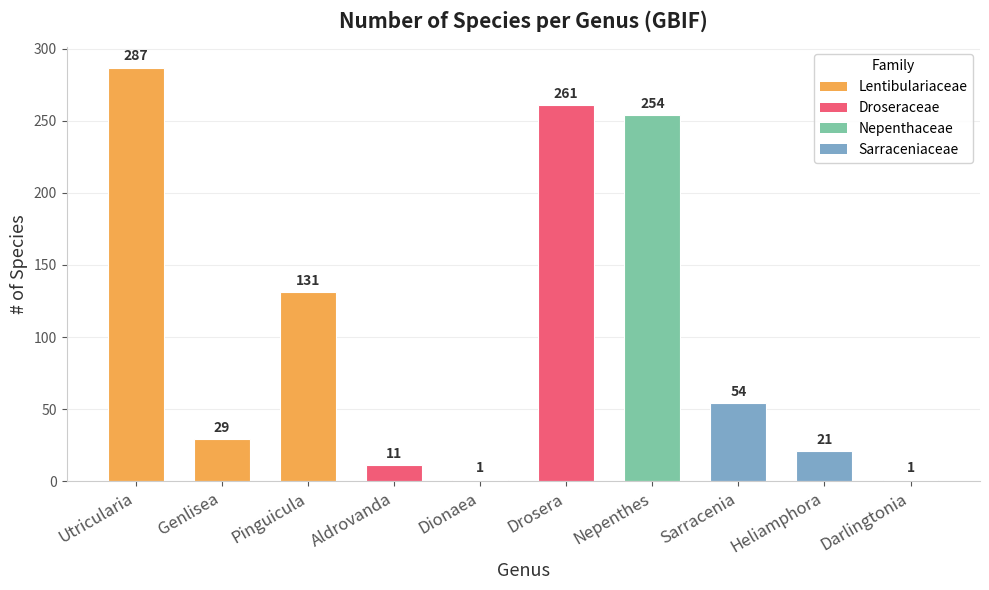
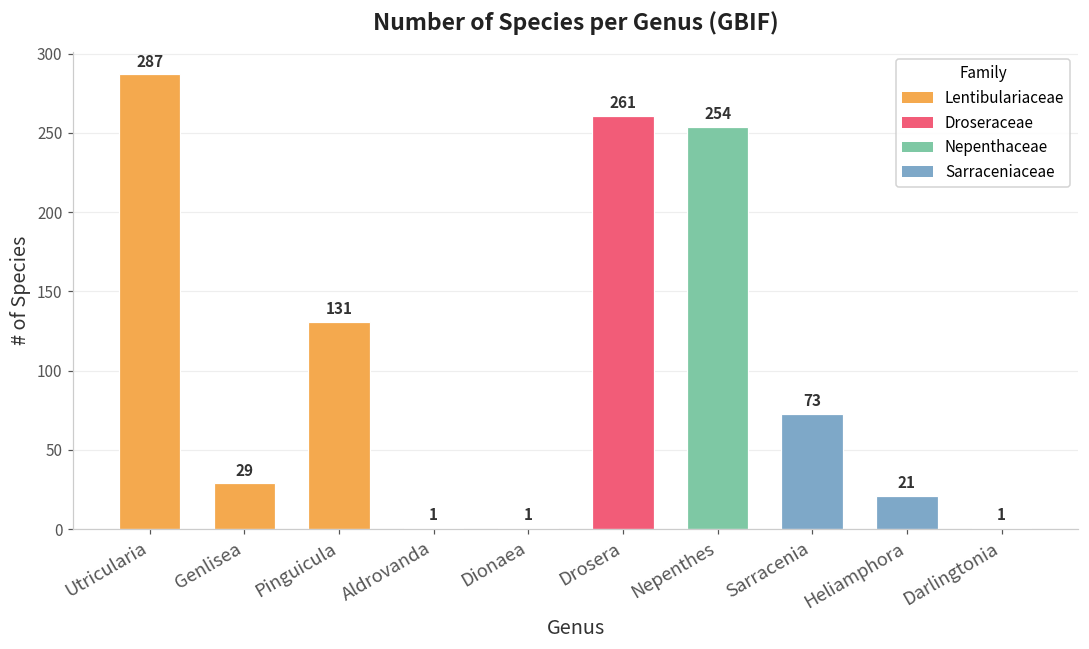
  {
    "Utricularia": 287,
    "Genlisea": 29,
    "Pinguicula": 131,
-   "Aldrovanda": 11,
+   "Aldrovanda": 1,
    "Dionaea": 1,
    "Drosera": 261,
    "Nepenthes": 254,
-   "Sarracenia": 54,
+   "Sarracenia": 73,
    "Heliamphora": 21,
    "Darlingtonia": 1
  }
